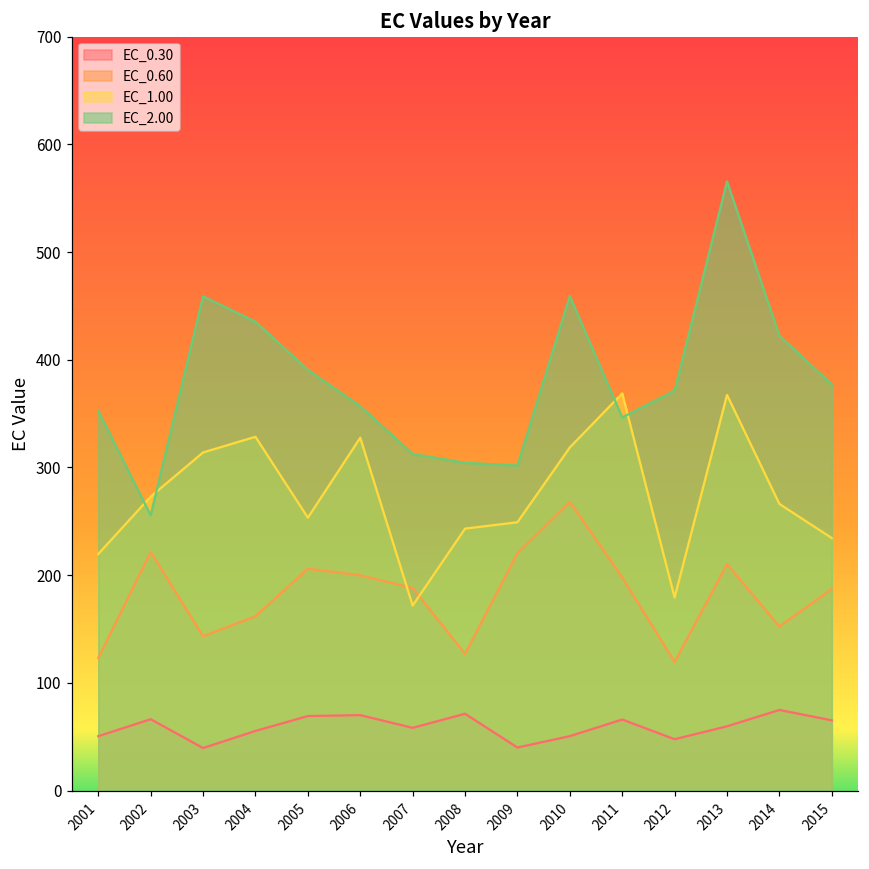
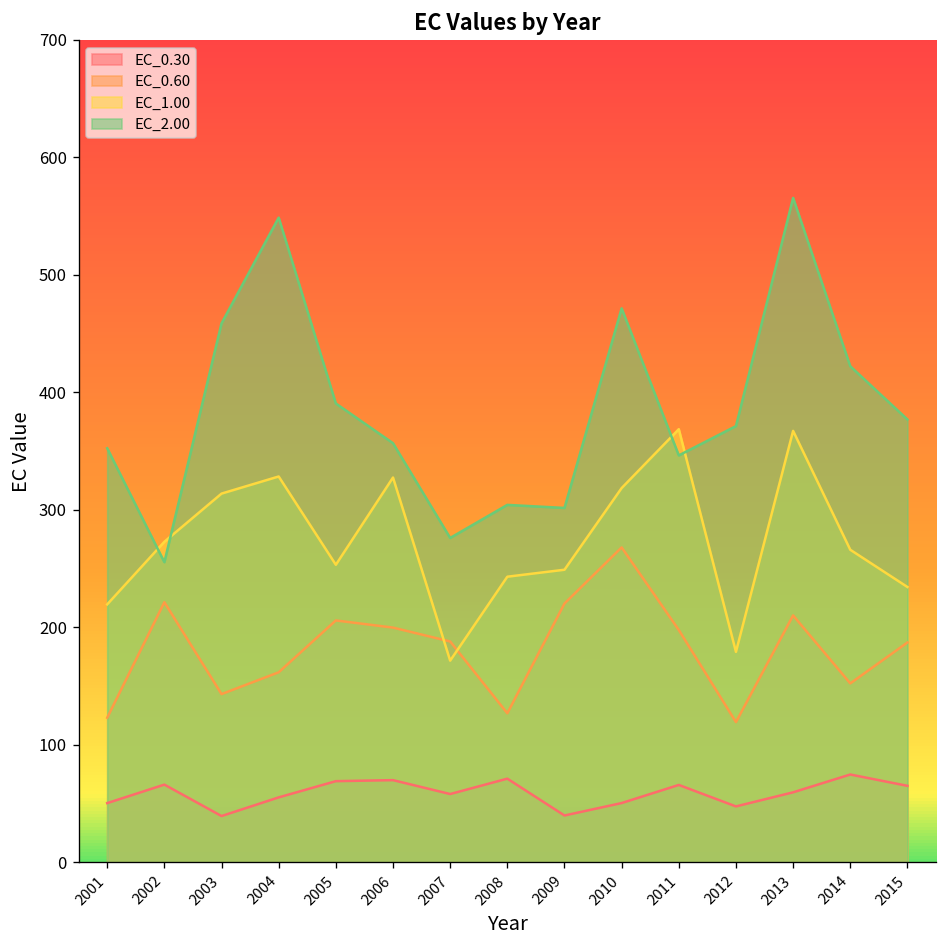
  {
    "EC_2.00": {
      "2001": 350,
      "2002": 260,
      "2003": 460,
-     "2004": 440,
+     "2004": 550,
      "2005": 390,
      "2006": 360,
-     "2007": 310,
+     "2007": 280,
      "2008": 300,
      "2009": 300,
-     "2010": 460,
+     "2010": 470,
      "2011": 350,
      "2012": 370,
      "2013": 570,
      "2014": 420,
      "2015": 380
    }
  }
